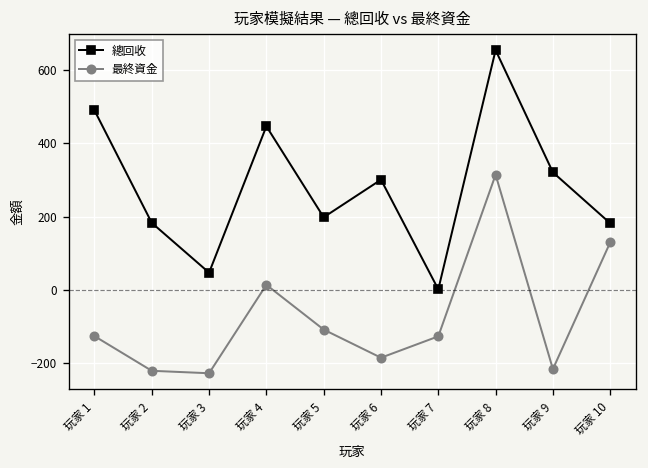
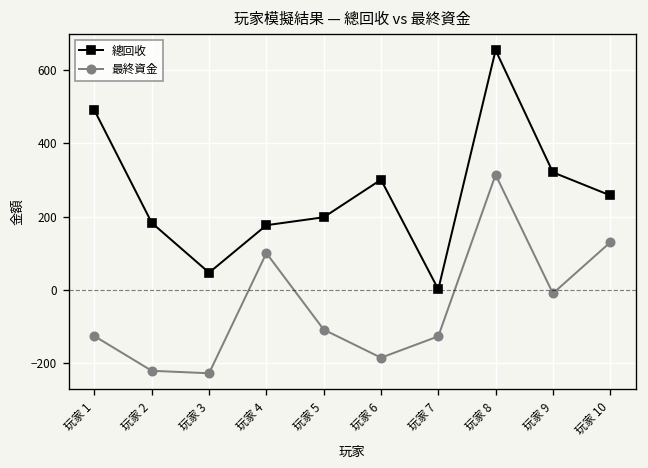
  {
    "總回收": {
      "玩家 1": 490,
      "玩家 2": 180,
      "玩家 3": 50,
-     "玩家 4": 450,
+     "玩家 4": 180,
      "玩家 5": 200,
      "玩家 6": 300,
      "玩家 7": 0,
      "玩家 8": 650,
      "玩家 9": 320,
-     "玩家 10": 180
+     "玩家 10": 260
    },
    "最終資金": {
      "玩家 1": -130,
      "玩家 2": -220,
      "玩家 3": -230,
-     "玩家 4": 10,
+     "玩家 4": 100,
      "玩家 5": -110,
      "玩家 6": -180,
      "玩家 7": -130,
      "玩家 8": 310,
-     "玩家 9": -220,
+     "玩家 9": -10,
      "玩家 10": 130
    }
  }
